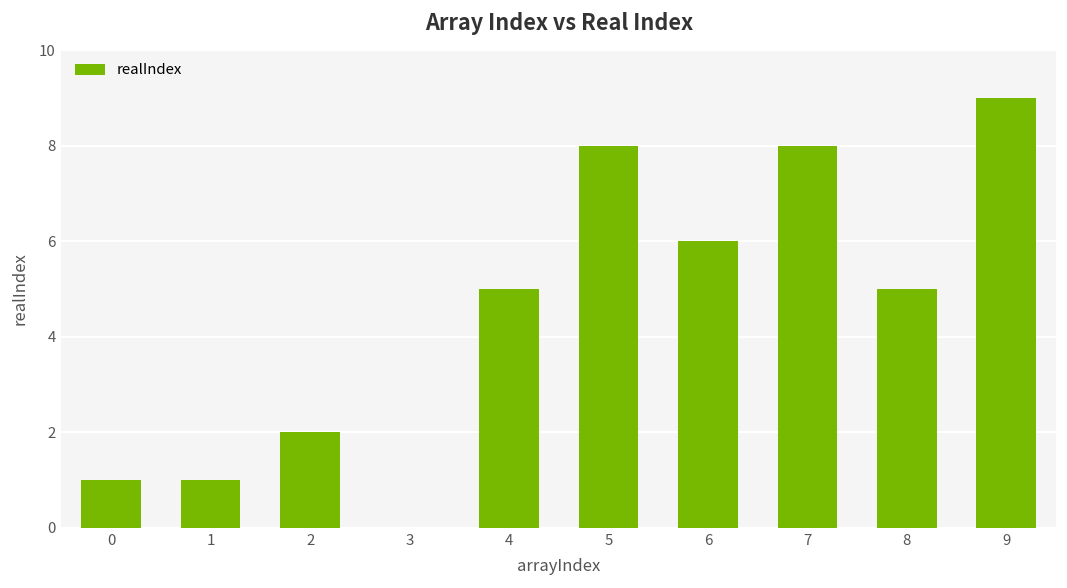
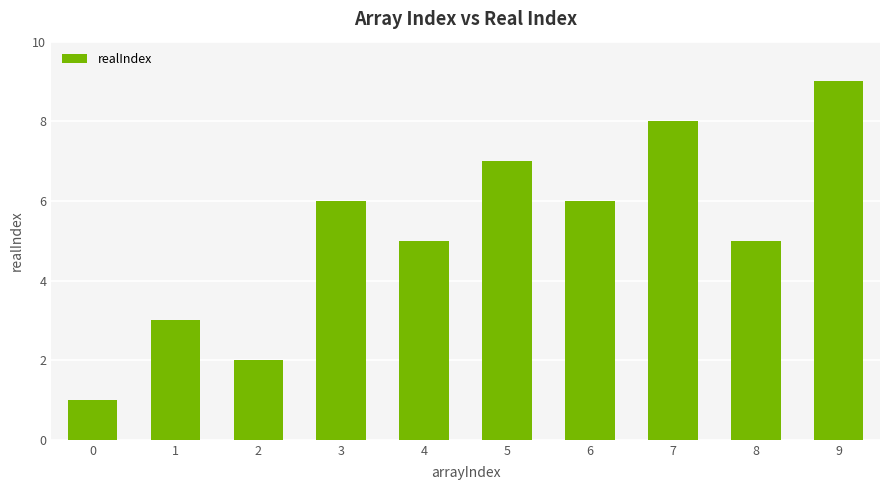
  {
    "0": 1,
-   "1": 1,
+   "1": 3,
    "2": 2,
-   "3": 0,
+   "3": 6,
    "4": 5,
-   "5": 8,
+   "5": 7,
    "6": 6,
    "7": 8,
    "8": 5,
    "9": 9
  }
